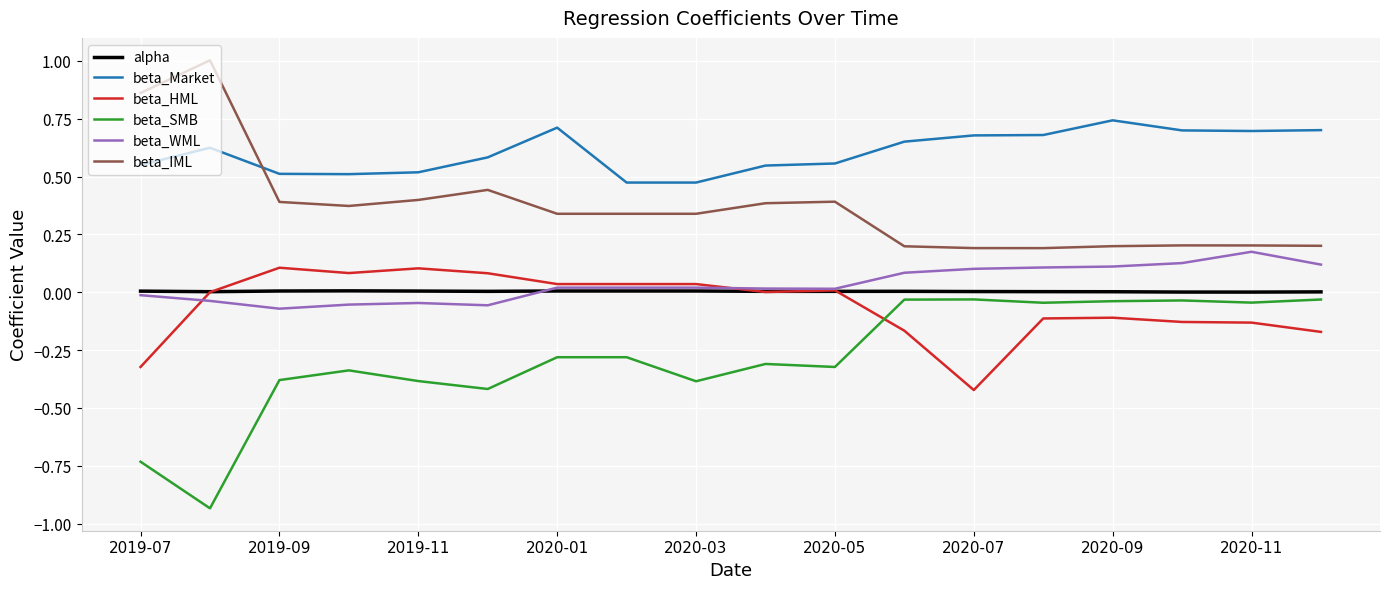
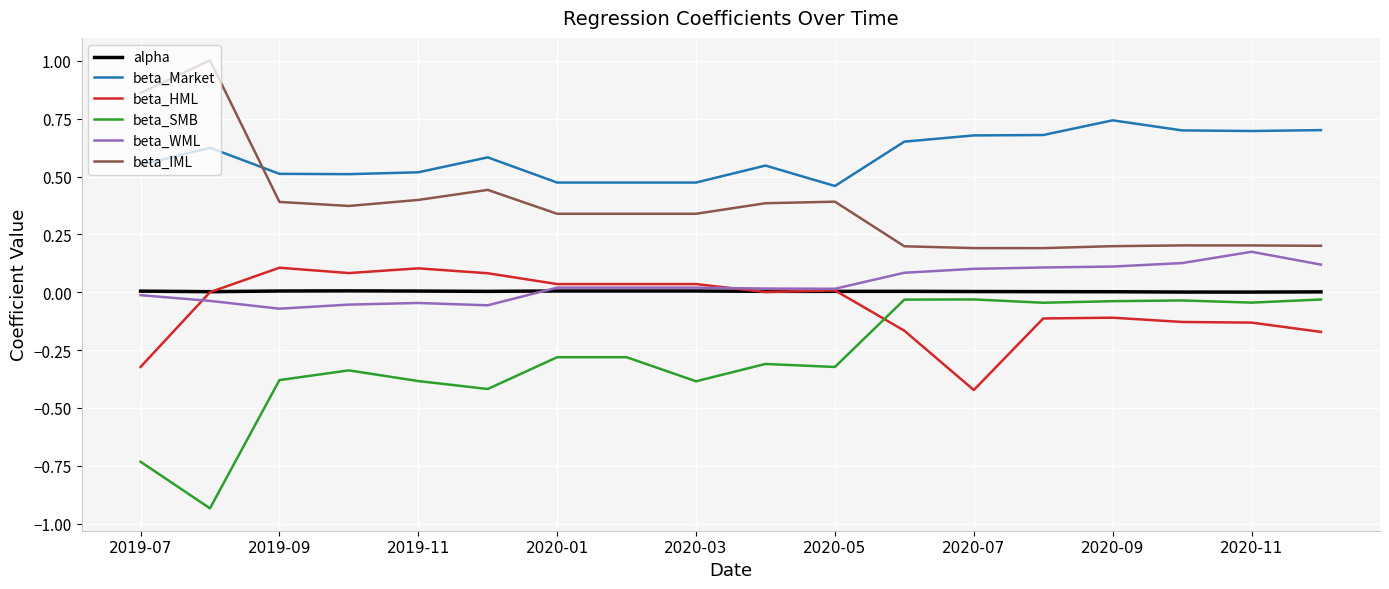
  {
    "alpha": {
      "2019-07": 0.00,
      "2019-09": 0.01,
      "2019-11": 0.00,
      "2020-01": 0.01,
      "2020-03": 0.01,
      "2020-07": 0.00,
      "2020-09": 0.00,
      "2020-11": 0.00
    },
    "beta_Market": {
      "2019-09": 0.51,
      "2019-11": 0.52,
-     "2020-01": 0.71,
+     "2020-01": 0.47,
      "2020-03": 0.47,
-     "2020-05": 0.56,
+     "2020-05": 0.46,
      "2020-07": 0.68,
      "2020-09": 0.74,
      "2020-11": 0.70
    },
    "beta_HML": {
      "2019-07": -0.32,
      "2019-09": 0.11,
      "2019-11": 0.10,
      "2020-01": 0.04,
      "2020-03": 0.04,
      "2020-07": -0.42,
      "2020-09": -0.11,
      "2020-11": -0.13
    },
    "beta_SMB": {
      "2019-07": -0.73,
      "2019-09": -0.38,
      "2019-11": -0.38,
      "2020-01": -0.28,
      "2020-03": -0.39,
      "2020-05": -0.32,
      "2020-07": -0.03,
      "2020-09": -0.04,
      "2020-11": -0.05
    },
    "beta_WML": {
      "2019-07": -0.01,
      "2019-09": -0.07,
      "2019-11": -0.05,
      "2020-01": 0.02,
      "2020-03": 0.02,
      "2020-07": 0.10,
      "2020-09": 0.11,
      "2020-11": 0.17
    },
    "beta_IML": {
      "2019-09": 0.39,
      "2019-11": 0.40,
      "2020-01": 0.34,
      "2020-03": 0.34,
      "2020-05": 0.39,
      "2020-07": 0.19,
      "2020-09": 0.20,
      "2020-11": 0.20
    }
  }
